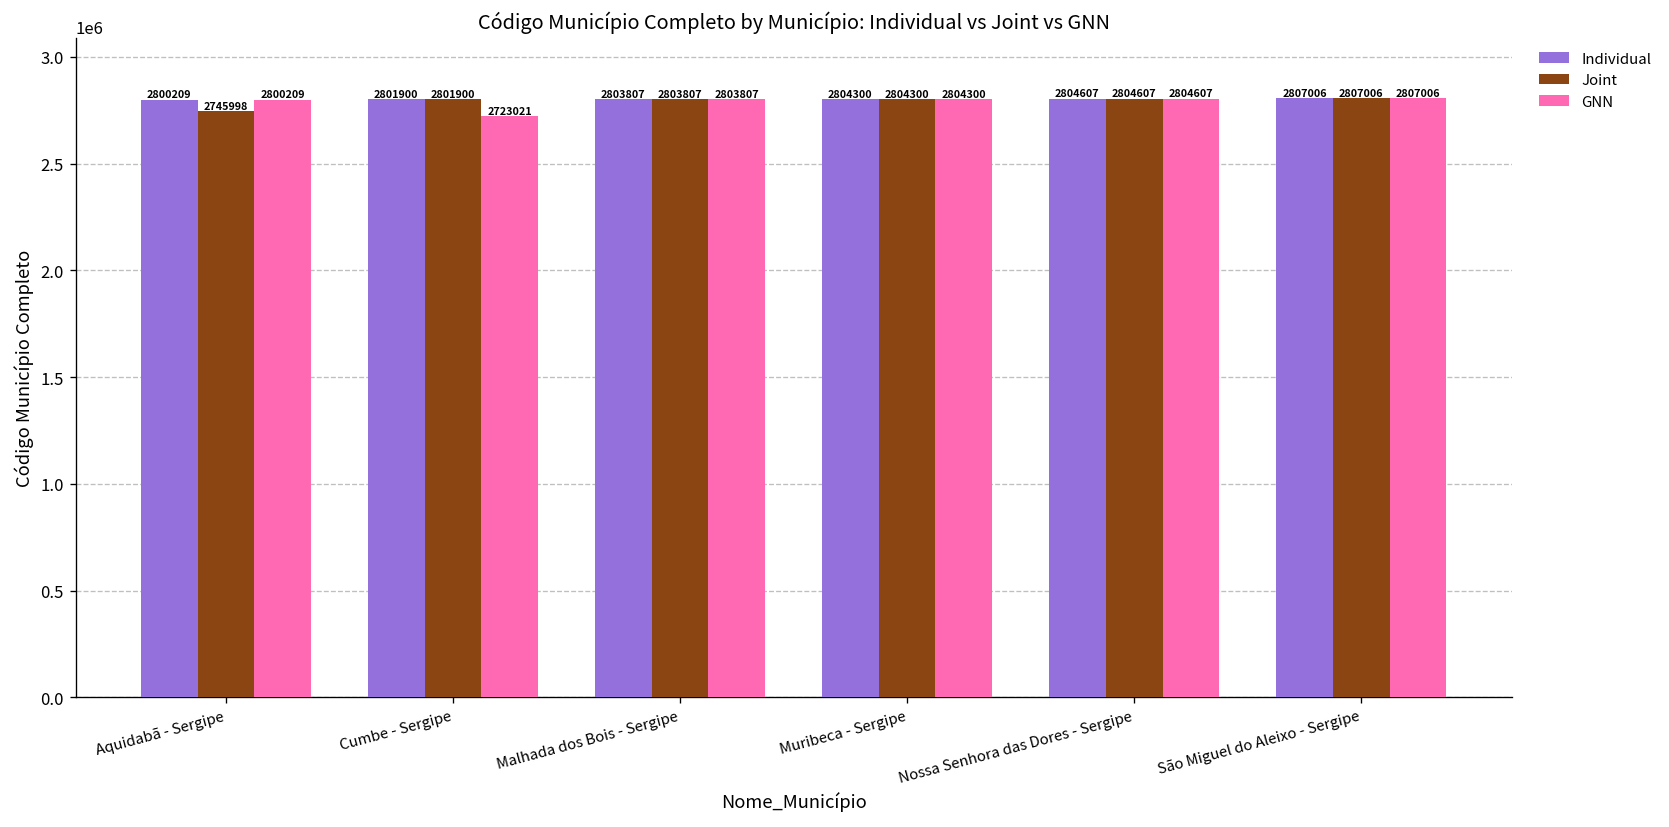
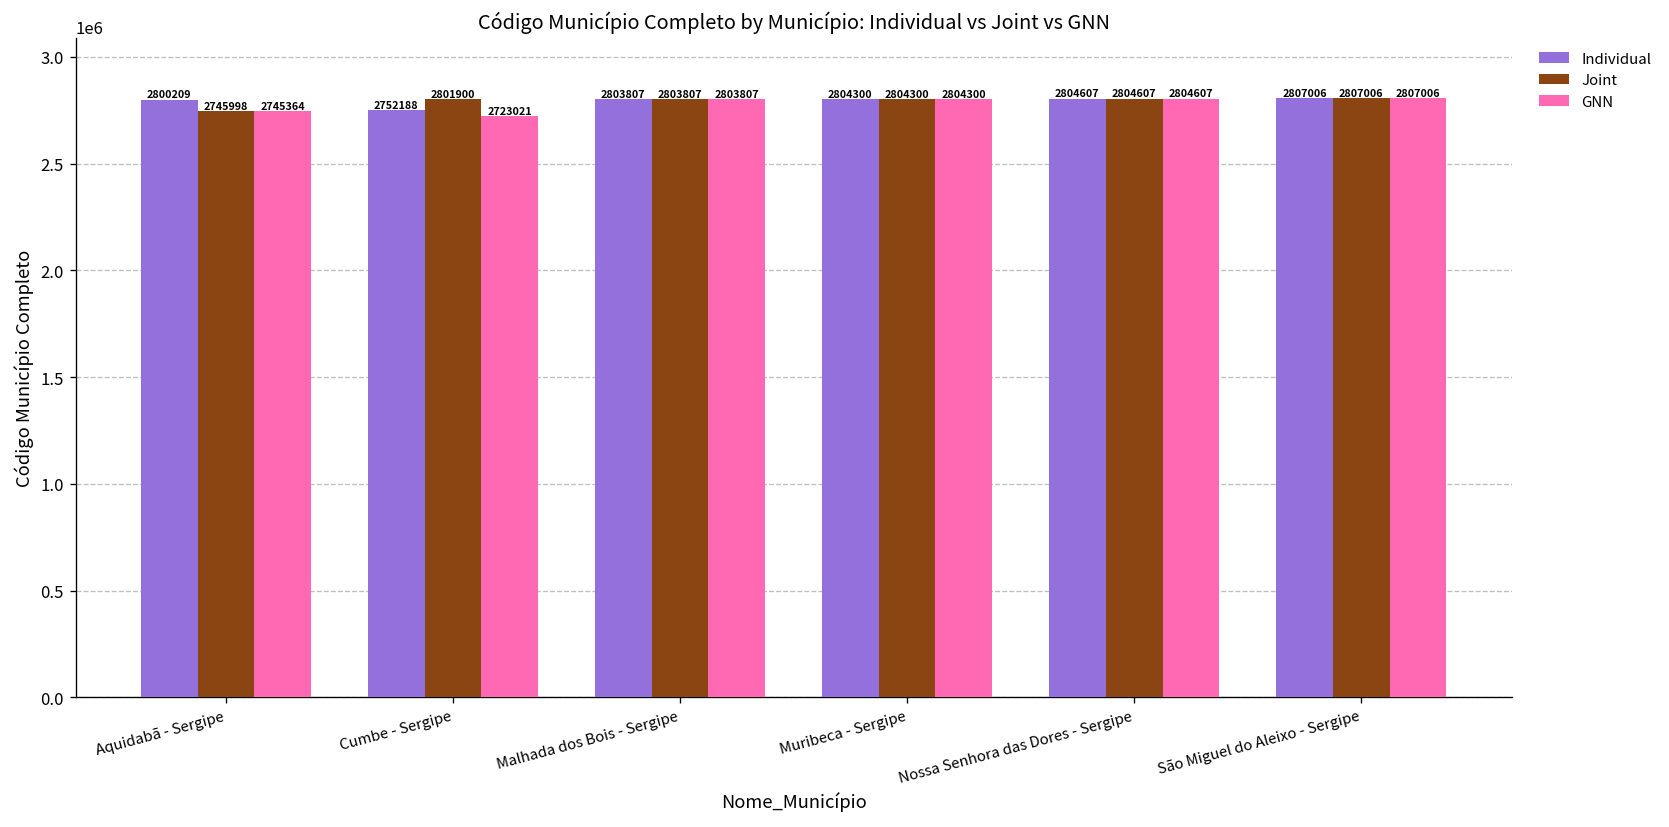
  {
    "Individual": {
      "Aquidabã - Sergipe": 2800209,
-     "Cumbe - Sergipe": 2801900,
+     "Cumbe - Sergipe": 2752188,
      "Malhada dos Bois - Sergipe": 2803807,
      "Muribeca - Sergipe": 2804300,
      "Nossa Senhora das Dores - Sergipe": 2804607,
      "São Miguel do Aleixo - Sergipe": 2807006
    },
    "Joint": {
      "Aquidabã - Sergipe": 2745998,
      "Cumbe - Sergipe": 2801900,
      "Malhada dos Bois - Sergipe": 2803807,
      "Muribeca - Sergipe": 2804300,
      "Nossa Senhora das Dores - Sergipe": 2804607,
      "São Miguel do Aleixo - Sergipe": 2807006
    },
    "GNN": {
-     "Aquidabã - Sergipe": 2800209,
+     "Aquidabã - Sergipe": 2745364,
      "Cumbe - Sergipe": 2723021,
      "Malhada dos Bois - Sergipe": 2803807,
      "Muribeca - Sergipe": 2804300,
      "Nossa Senhora das Dores - Sergipe": 2804607,
      "São Miguel do Aleixo - Sergipe": 2807006
    }
  }
